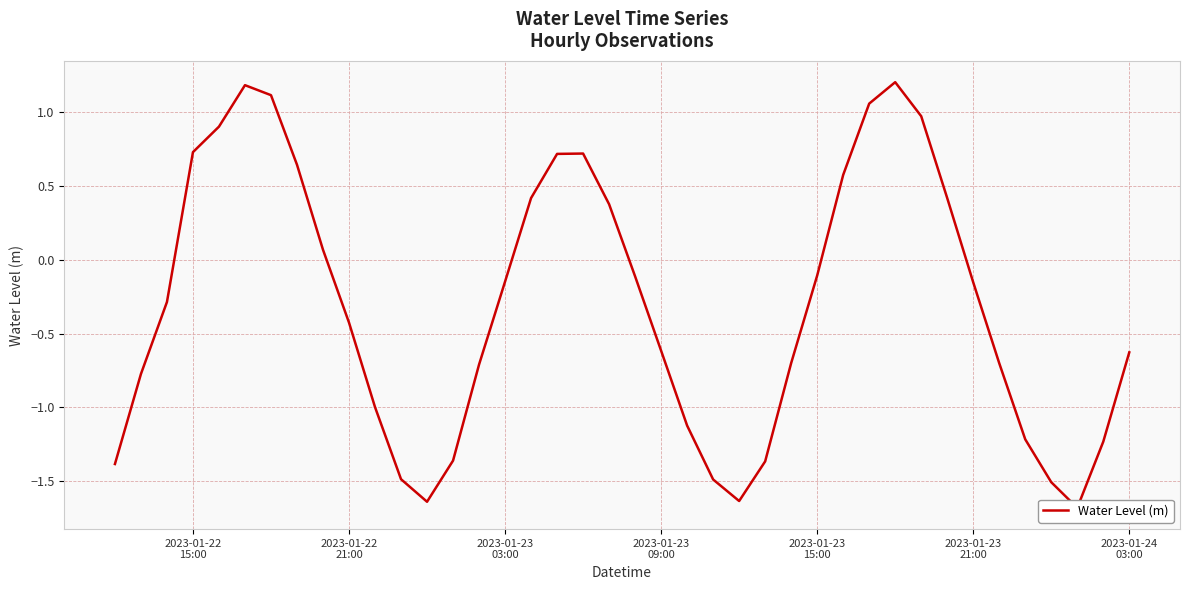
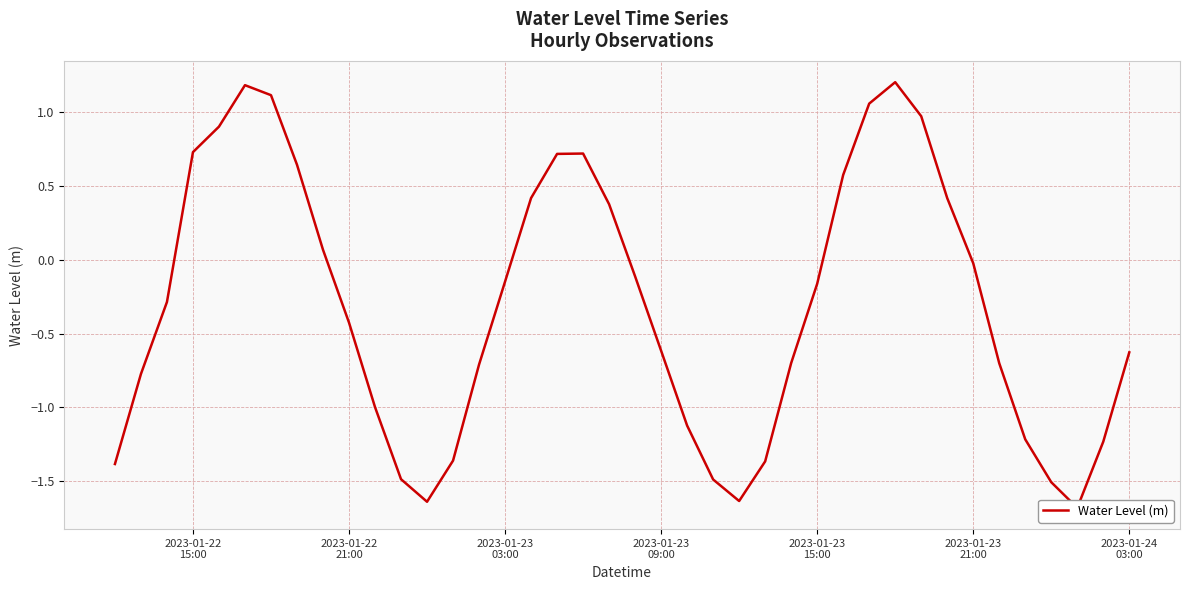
  {
    "2023-01-22 15:00": 0.73,
    "2023-01-22 21:00": -0.43,
    "2023-01-23 03:00": -0.15,
    "2023-01-23 09:00": -0.62,
-   "2023-01-23 15:00": -0.11,
-   "2023-01-23 21:00": -0.15,
+   "2023-01-23 15:00": -0.16,
+   "2023-01-23 21:00": -0.02,
    "2023-01-24 03:00": -0.63
  }
